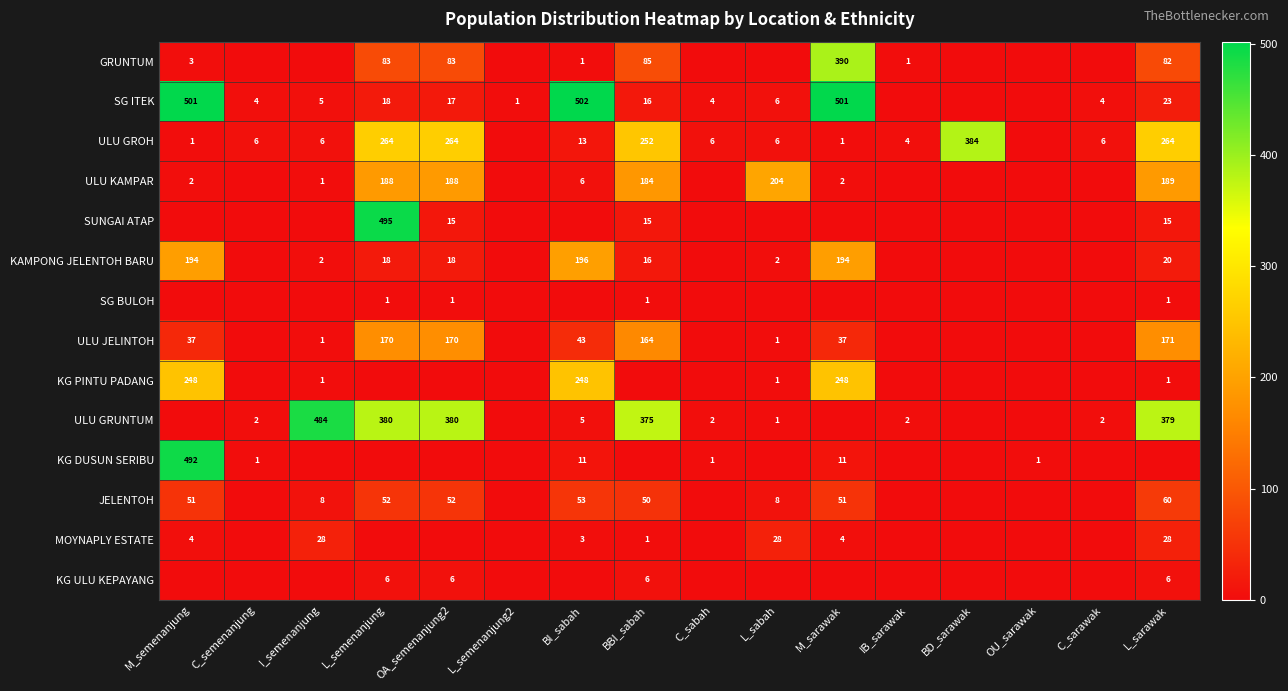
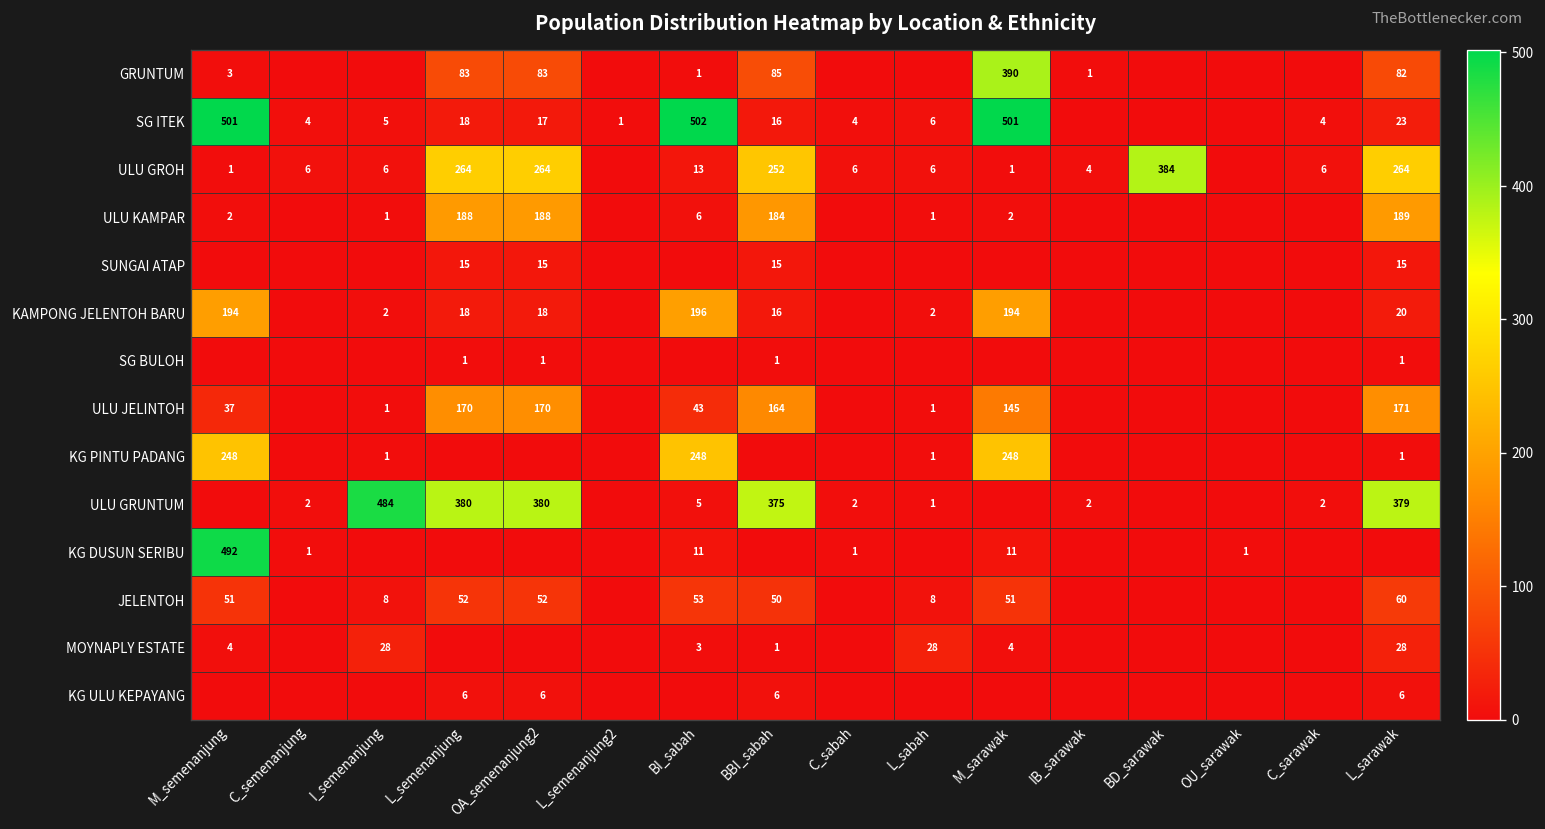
  {
    "GRUNTUM": {
      "M_semenanjung": 3,
      "L_semenanjung": 83,
      "OA_semenanjung2": 83,
      "BI_sabah": 1,
      "BBI_sabah": 85,
      "M_sarawak": 390,
      "IB_sarawak": 1,
      "L_sarawak": 82
    },
    "SG ITEK": {
      "M_semenanjung": 501,
      "C_semenanjung": 4,
      "I_semenanjung": 5,
      "L_semenanjung": 18,
      "OA_semenanjung2": 17,
      "L_semenanjung2": 1,
      "BI_sabah": 502,
      "BBI_sabah": 16,
      "C_sabah": 4,
      "L_sabah": 6,
      "M_sarawak": 501,
      "C_sarawak": 4,
      "L_sarawak": 23
    },
    "ULU GROH": {
      "M_semenanjung": 1,
      "C_semenanjung": 6,
      "I_semenanjung": 6,
      "L_semenanjung": 264,
      "OA_semenanjung2": 264,
      "BI_sabah": 13,
      "BBI_sabah": 252,
      "C_sabah": 6,
      "L_sabah": 6,
      "M_sarawak": 1,
      "IB_sarawak": 4,
      "BD_sarawak": 384,
      "C_sarawak": 6,
      "L_sarawak": 264
    },
    "ULU KAMPAR": {
      "M_semenanjung": 2,
      "I_semenanjung": 1,
      "L_semenanjung": 188,
      "OA_semenanjung2": 188,
      "BI_sabah": 6,
      "BBI_sabah": 184,
-     "L_sabah": 204,
+     "L_sabah": 1,
      "M_sarawak": 2,
      "L_sarawak": 189
    },
    "SUNGAI ATAP": {
-     "L_semenanjung": 495,
+     "L_semenanjung": 15,
      "OA_semenanjung2": 15,
      "BBI_sabah": 15,
      "L_sarawak": 15
    },
    "KAMPONG JELENTOH BARU": {
      "M_semenanjung": 194,
      "I_semenanjung": 2,
      "L_semenanjung": 18,
      "OA_semenanjung2": 18,
      "BI_sabah": 196,
      "BBI_sabah": 16,
      "L_sabah": 2,
      "M_sarawak": 194,
      "L_sarawak": 20
    },
    "SG BULOH": {
      "L_semenanjung": 1,
      "OA_semenanjung2": 1,
      "BBI_sabah": 1,
      "L_sarawak": 1
    },
    "ULU JELINTOH": {
      "M_semenanjung": 37,
      "I_semenanjung": 1,
      "L_semenanjung": 170,
      "OA_semenanjung2": 170,
      "BI_sabah": 43,
      "BBI_sabah": 164,
      "L_sabah": 1,
-     "M_sarawak": 37,
+     "M_sarawak": 145,
      "L_sarawak": 171
    },
    "KG PINTU PADANG": {
      "M_semenanjung": 248,
      "I_semenanjung": 1,
      "BI_sabah": 248,
      "L_sabah": 1,
      "M_sarawak": 248,
      "L_sarawak": 1
    },
    "ULU GRUNTUM": {
      "C_semenanjung": 2,
      "I_semenanjung": 484,
      "L_semenanjung": 380,
      "OA_semenanjung2": 380,
      "BI_sabah": 5,
      "BBI_sabah": 375,
      "C_sabah": 2,
      "L_sabah": 1,
      "IB_sarawak": 2,
      "C_sarawak": 2,
      "L_sarawak": 379
    },
    "KG DUSUN SERIBU": {
      "M_semenanjung": 492,
      "C_semenanjung": 1,
      "BI_sabah": 11,
      "C_sabah": 1,
      "M_sarawak": 11,
      "OU_sarawak": 1
    },
    "JELENTOH": {
      "M_semenanjung": 51,
      "I_semenanjung": 8,
      "L_semenanjung": 52,
      "OA_semenanjung2": 52,
      "BI_sabah": 53,
      "BBI_sabah": 50,
      "L_sabah": 8,
      "M_sarawak": 51,
      "L_sarawak": 60
    },
    "MOYNAPLY ESTATE": {
      "M_semenanjung": 4,
      "I_semenanjung": 28,
      "BI_sabah": 3,
      "BBI_sabah": 1,
      "L_sabah": 28,
      "M_sarawak": 4,
      "L_sarawak": 28
    },
    "KG ULU KEPAYANG": {
      "L_semenanjung": 6,
      "OA_semenanjung2": 6,
      "BBI_sabah": 6,
      "L_sarawak": 6
    }
  }
